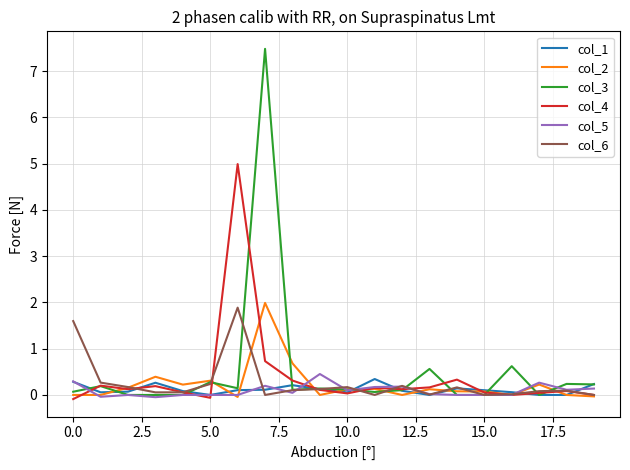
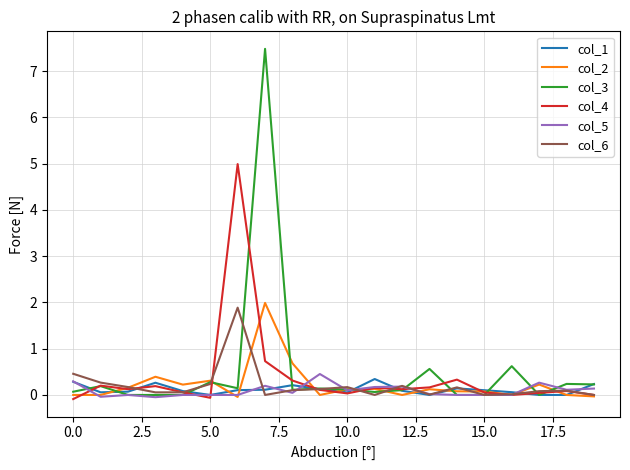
  {
    "col_2": {
      "0.0": 0.0
    },
    "col_3": {
      "0.0": 0.1
    },
    "col_4": {
      "0.0": -0.1,
      "5.0": -0.1
    },
    "col_6": {
-     "0.0": 1.6
+     "0.0": 0.5
    }
  }
